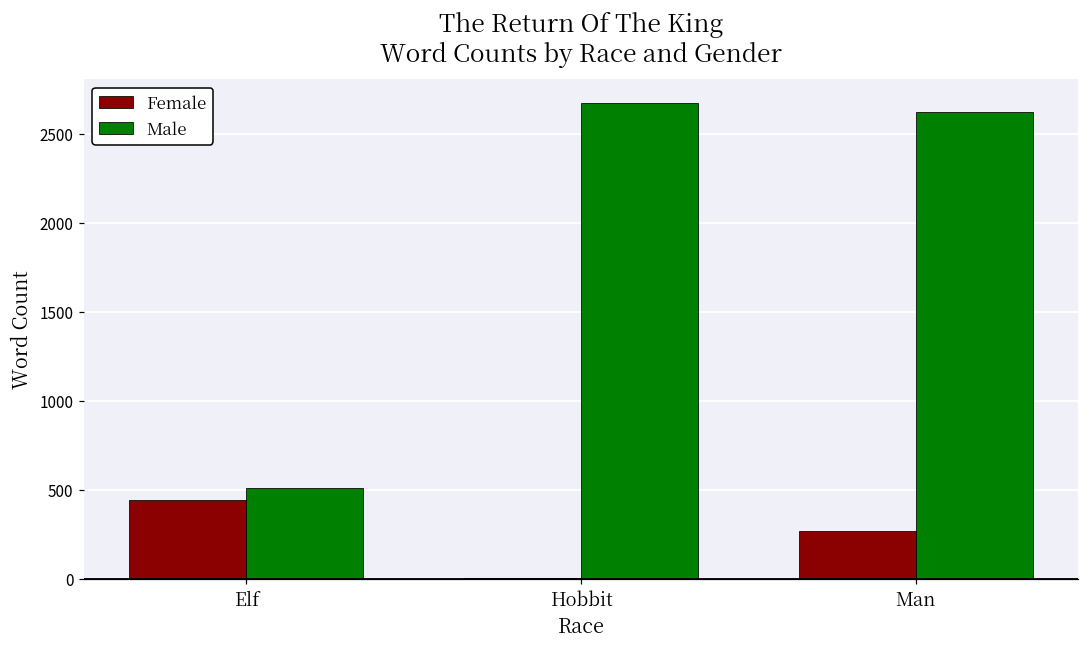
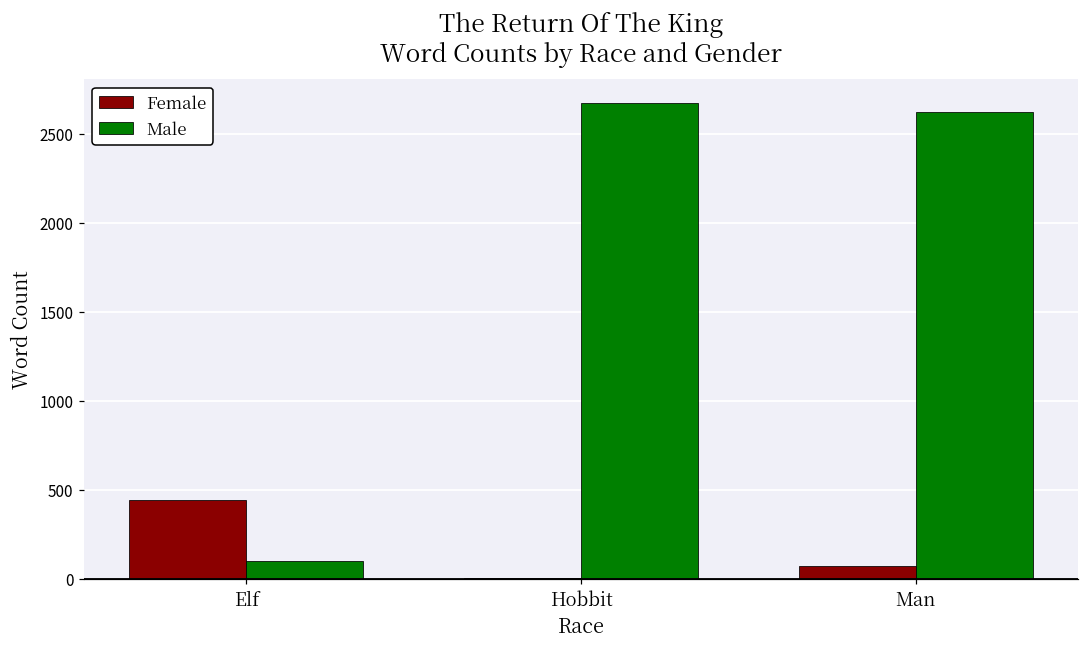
  {
    "Female": {
      "Elf": 450,
-     "Man": 270
+     "Man": 70
    },
    "Male": {
-     "Elf": 510,
+     "Elf": 100,
      "Hobbit": 2670,
      "Man": 2620
    }
  }
